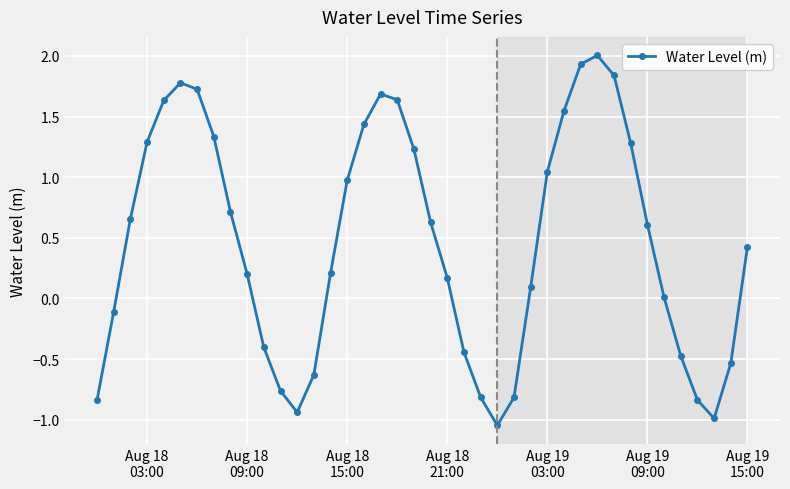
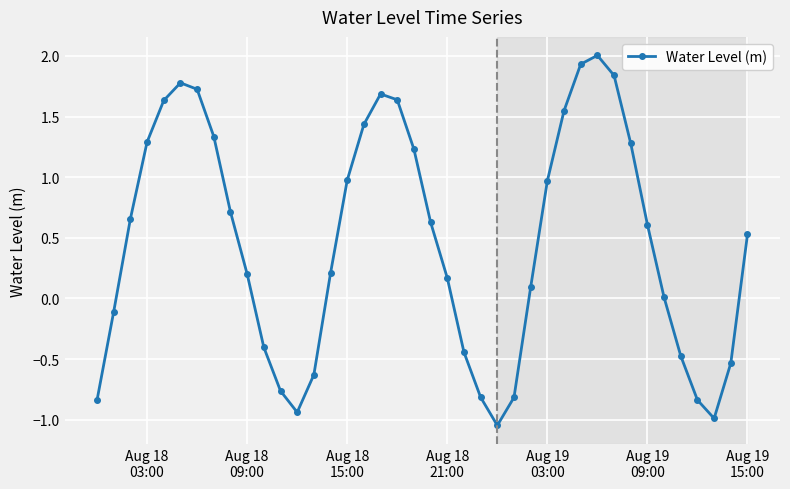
  {
    "Aug 18 03:00": 1.29,
    "Aug 18 09:00": 0.20,
    "Aug 18 15:00": 0.97,
    "Aug 18 21:00": 0.17,
-   "Aug 19 03:00": 1.04,
+   "Aug 19 03:00": 0.97,
    "Aug 19 09:00": 0.61,
-   "Aug 19 15:00": 0.43
+   "Aug 19 15:00": 0.53
  }
